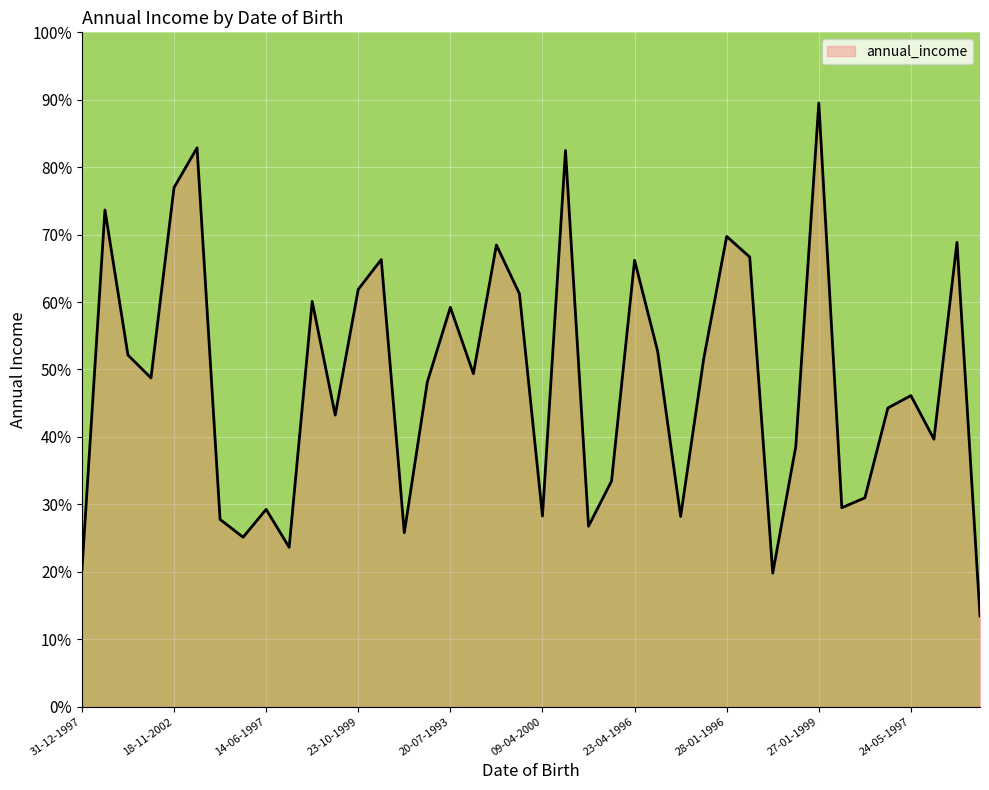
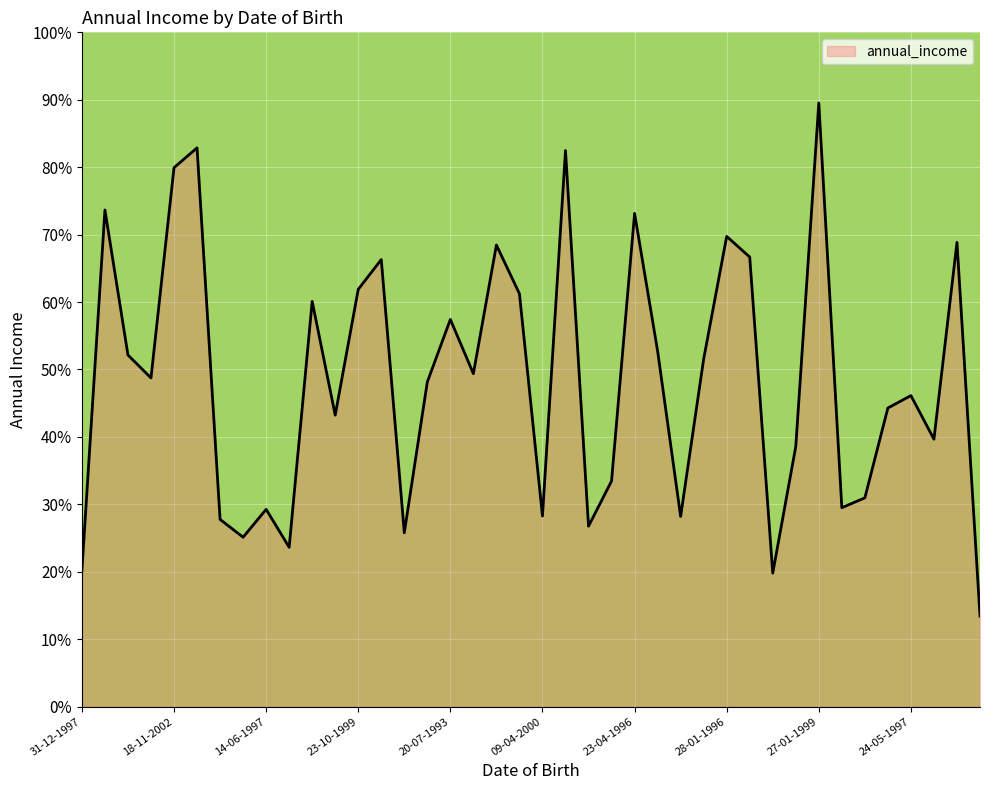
  {
    "31-12-1997": "20%",
-   "18-11-2002": "77%",
+   "18-11-2002": "80%",
    "14-06-1997": "29%",
    "23-10-1999": "62%",
-   "20-07-1993": "59%",
+   "20-07-1993": "57%",
    "09-04-2000": "28%",
-   "23-04-1996": "66%",
+   "23-04-1996": "73%",
    "27-01-1999": "90%",
    "24-05-1997": "46%"
  }
